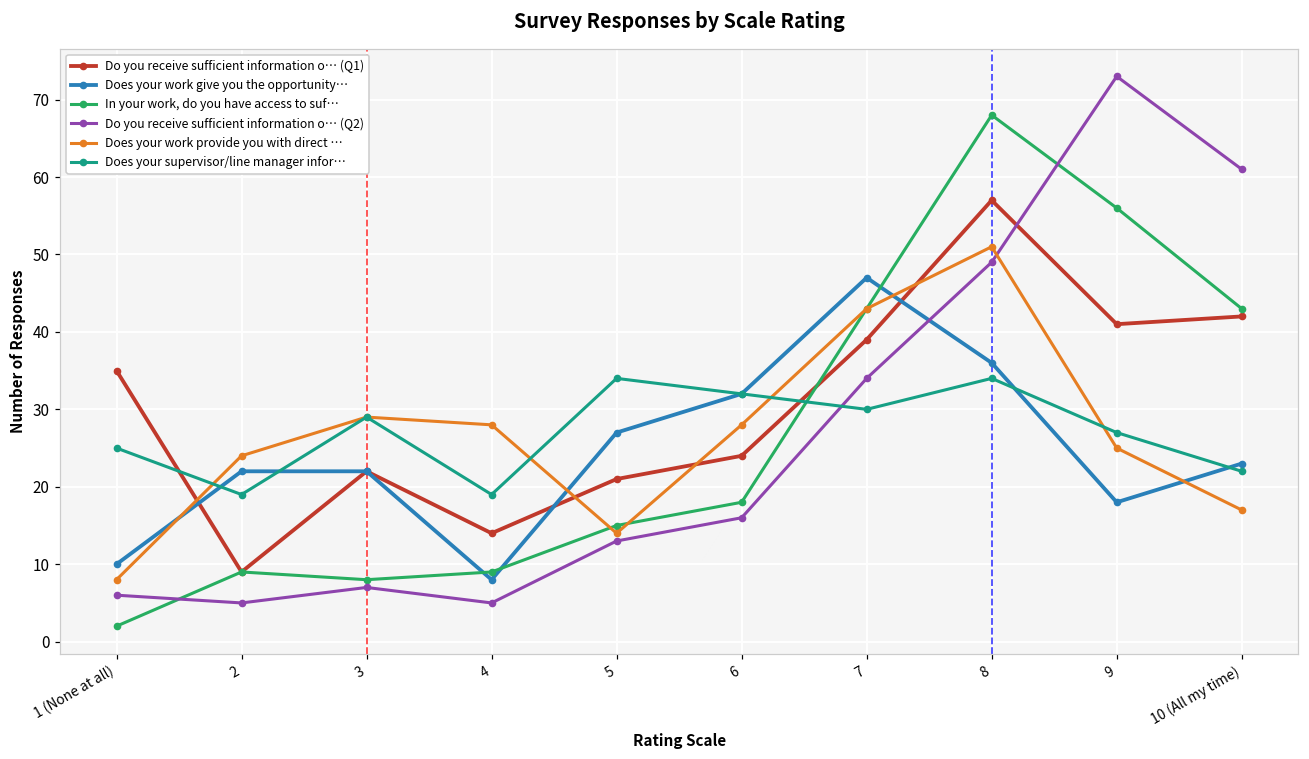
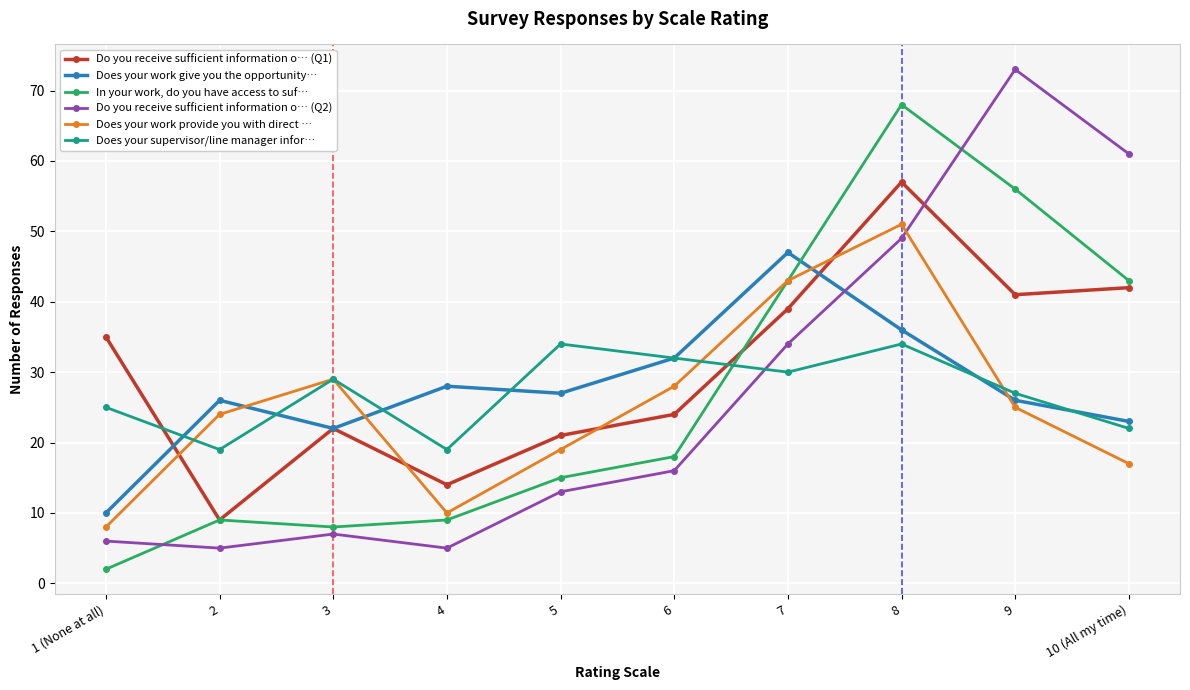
  {
    "Do you receive sufficient information o… (Q1)": {
      "1 (None at all)": 35,
      "4": 14,
      "5": 21,
      "6": 24,
      "7": 39,
      "8": 57,
      "9": 41,
      "10 (All my time)": 42
    },
    "Does your work give you the opportunity…": {
      "1 (None at all)": 10,
-     "2": 22,
-     "4": 8,
+     "2": 26,
+     "4": 28,
      "5": 27,
      "7": 47,
      "8": 36,
-     "9": 18,
+     "9": 26,
      "10 (All my time)": 23
    },
    "Do you receive sufficient information o… (Q2)": {
      "1 (None at all)": 6,
      "2": 5,
      "3": 7,
      "4": 5,
      "5": 13,
      "6": 16,
      "7": 34,
      "8": 49,
      "9": 73,
      "10 (All my time)": 61
    },
    "Does your work provide you with direct …": {
      "1 (None at all)": 8,
      "2": 24,
-     "4": 28,
-     "5": 14,
+     "4": 10,
+     "5": 19,
      "6": 28,
      "8": 51,
      "9": 25,
      "10 (All my time)": 17
    }
  }
